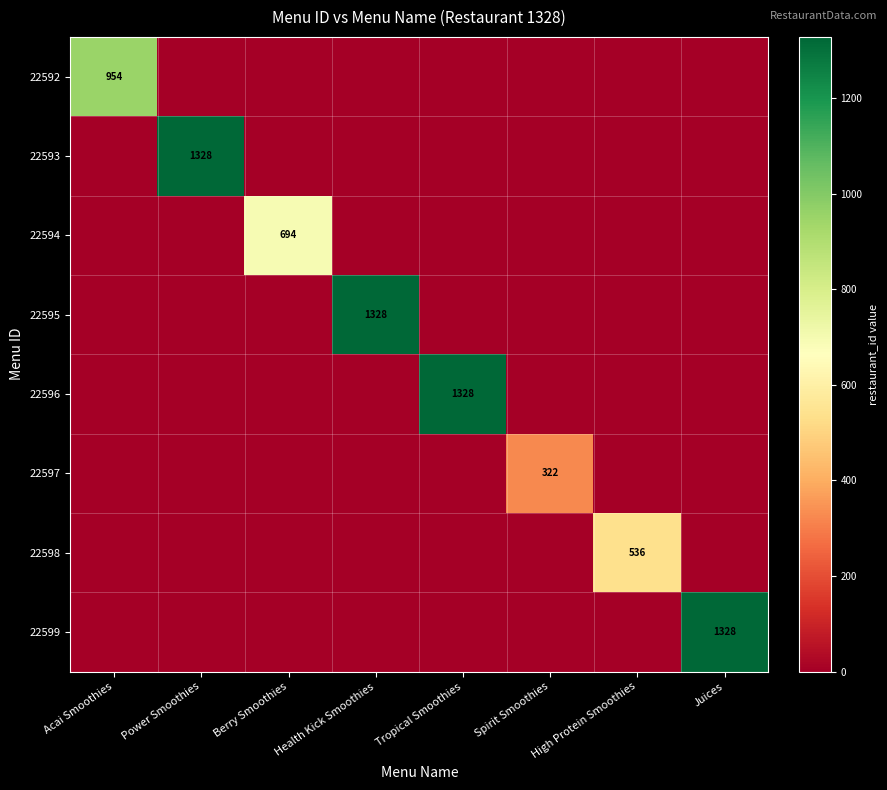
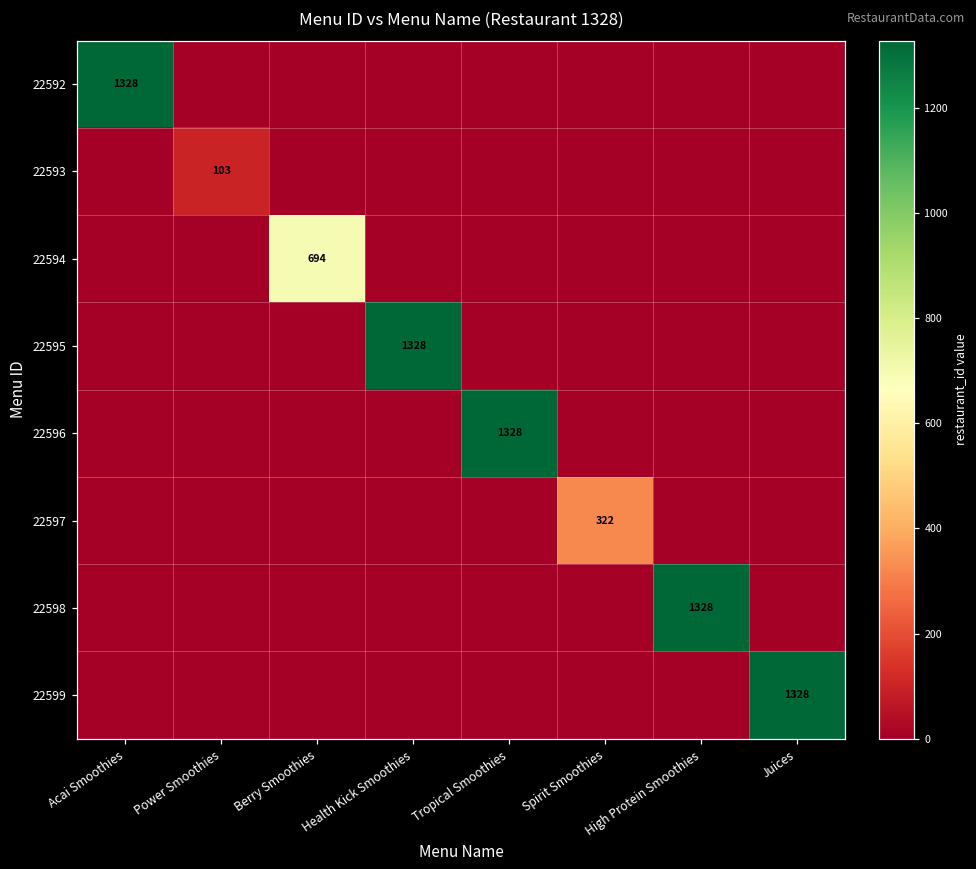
  {
    "22592": {
-     "Acai Smoothies": 954
+     "Acai Smoothies": 1328
    },
    "22593": {
-     "Power Smoothies": 1328
+     "Power Smoothies": 103
    },
    "22594": {
      "Berry Smoothies": 694
    },
    "22595": {
      "Health Kick Smoothies": 1328
    },
    "22596": {
      "Tropical Smoothies": 1328
    },
    "22597": {
      "Spirit Smoothies": 322
    },
    "22598": {
-     "High Protein Smoothies": 536
+     "High Protein Smoothies": 1328
    },
    "22599": {
      "Juices": 1328
    }
  }
